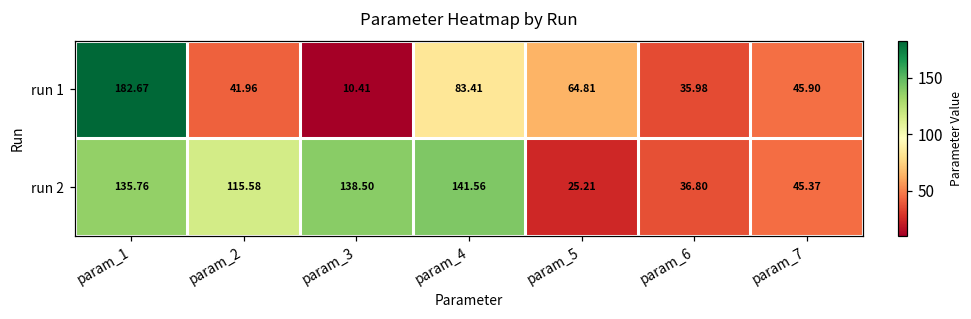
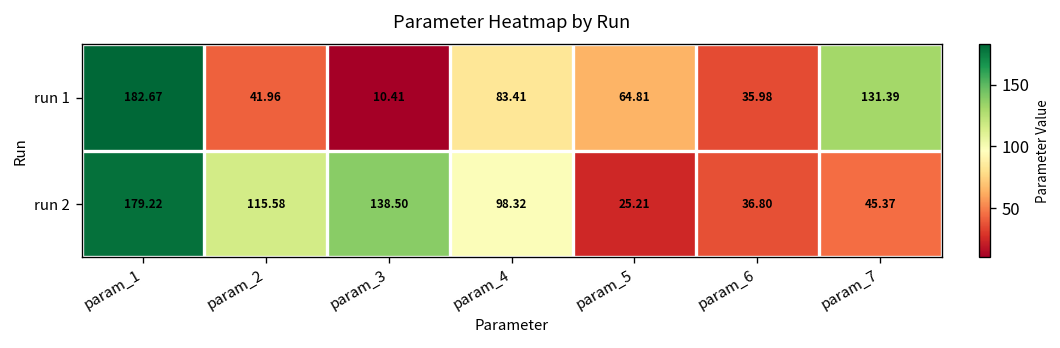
  {
    "run 1": {
      "param_1": 182.67,
      "param_2": 41.96,
      "param_3": 10.41,
      "param_4": 83.41,
      "param_5": 64.81,
      "param_6": 35.98,
-     "param_7": 45.90
+     "param_7": 131.39
    },
    "run 2": {
-     "param_1": 135.76,
+     "param_1": 179.22,
      "param_2": 115.58,
      "param_3": 138.50,
-     "param_4": 141.56,
+     "param_4": 98.32,
      "param_5": 25.21,
      "param_6": 36.80,
      "param_7": 45.37
    }
  }
